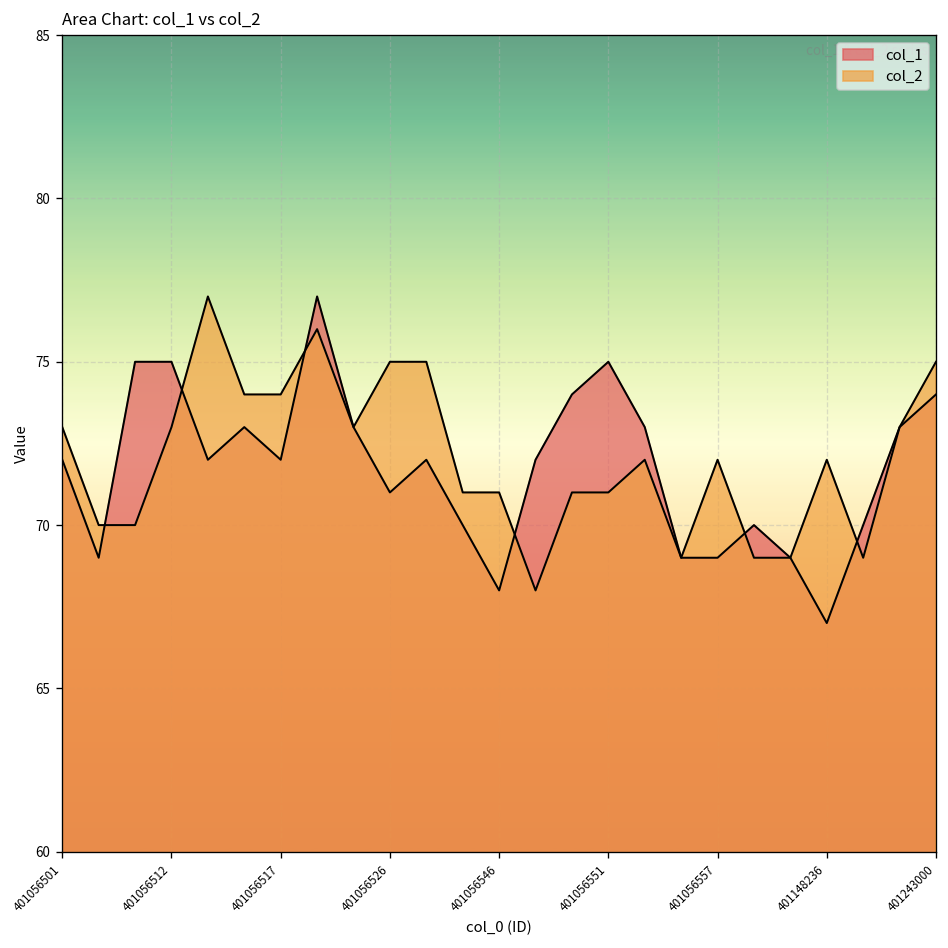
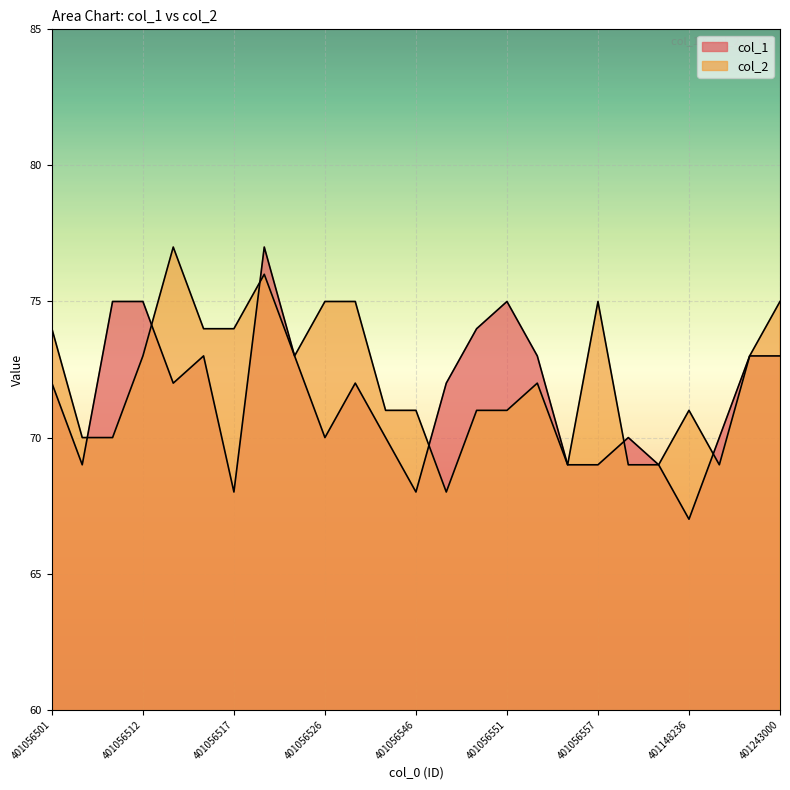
  {
    "col_1": {
      "401056501": 72,
      "401056512": 75,
-     "401056517": 72,
-     "401056526": 71,
+     "401056517": 68,
+     "401056526": 70,
      "401056546": 68,
      "401056551": 75,
      "401056557": 69,
      "401148236": 67,
-     "401243000": 74
+     "401243000": 73
    },
    "col_2": {
-     "401056501": 73,
+     "401056501": 74,
      "401056512": 73,
      "401056517": 74,
      "401056526": 75,
      "401056546": 71,
      "401056551": 71,
-     "401056557": 72,
-     "401148236": 72,
+     "401056557": 75,
+     "401148236": 71,
      "401243000": 75
    }
  }
